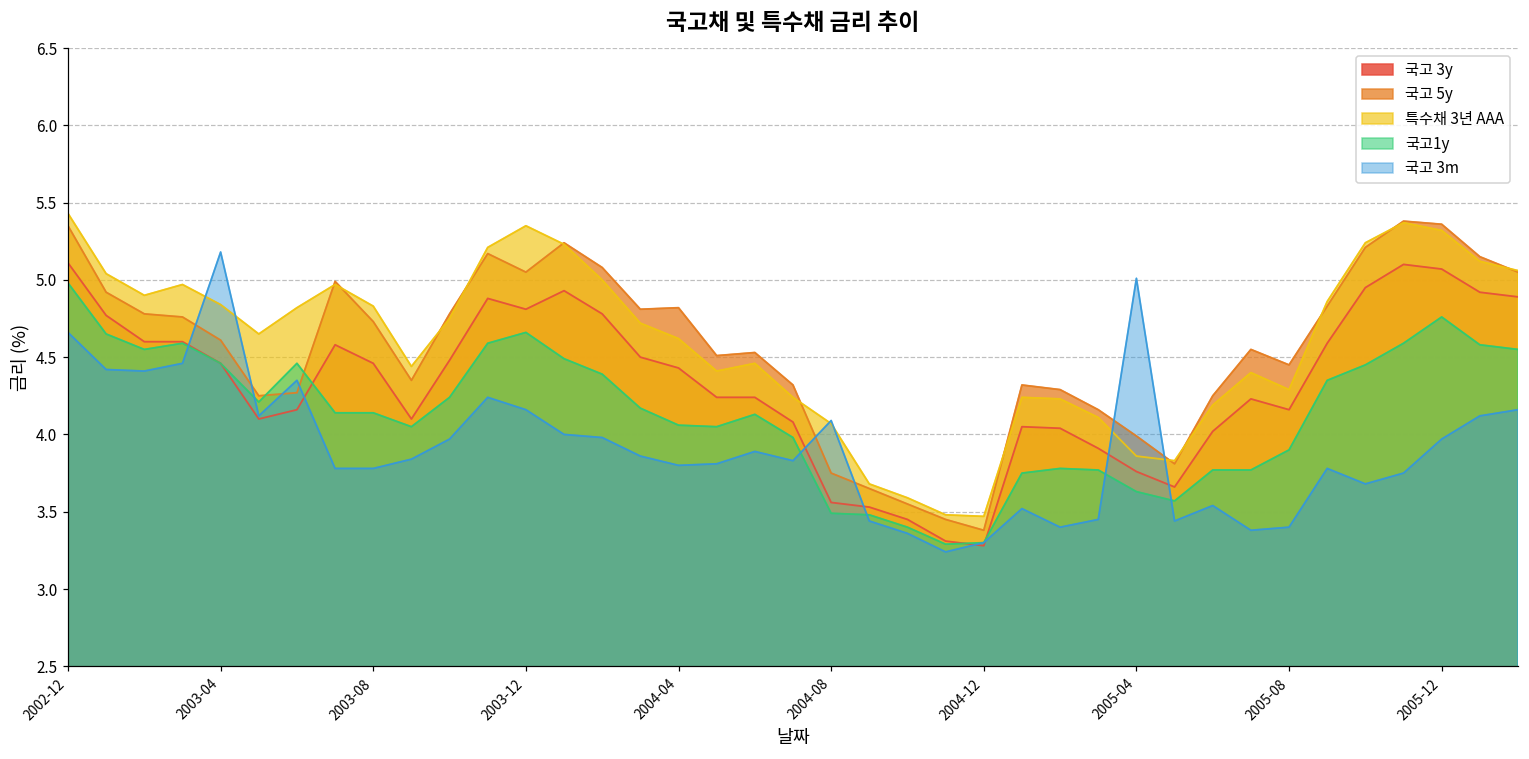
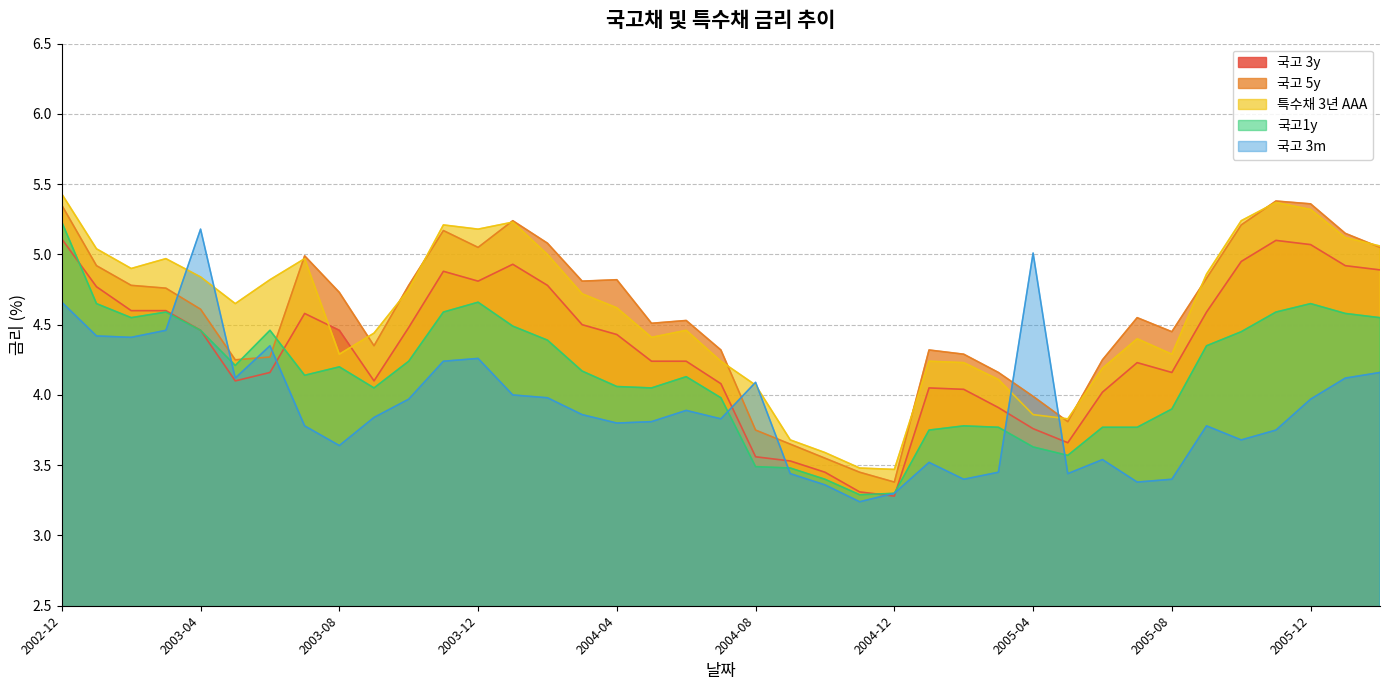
  {
    "특수채 3년 AAA": {
      "2002-12": 5.43,
      "2003-04": 4.84,
-     "2003-08": 4.83,
-     "2003-12": 5.35,
+     "2003-08": 4.29,
+     "2003-12": 5.18,
      "2004-04": 4.62,
      "2004-08": 4.07,
      "2004-12": 3.47,
      "2005-04": 3.86,
      "2005-08": 4.29,
      "2005-12": 5.32
    },
    "국고1y": {
-     "2002-12": 4.98,
-     "2003-08": 4.14,
+     "2002-12": 5.23,
+     "2003-08": 4.20,
      "2003-12": 4.66,
      "2004-04": 4.06,
      "2004-08": 3.49,
      "2005-04": 3.63,
      "2005-08": 3.90,
-     "2005-12": 4.76
+     "2005-12": 4.65
    },
    "국고 3m": {
      "2002-12": 4.66,
      "2003-04": 5.18,
-     "2003-08": 3.78,
-     "2003-12": 4.16,
+     "2003-08": 3.64,
+     "2003-12": 4.26,
      "2004-04": 3.80,
      "2004-08": 4.09,
      "2005-04": 5.01,
      "2005-08": 3.40,
      "2005-12": 3.97
    }
  }
